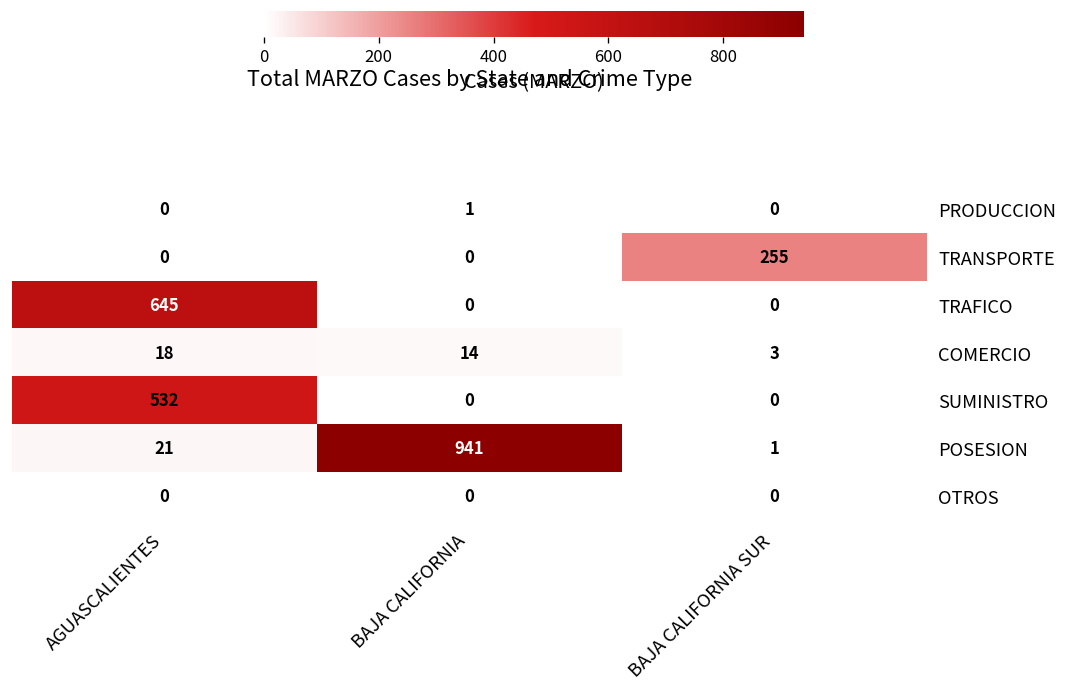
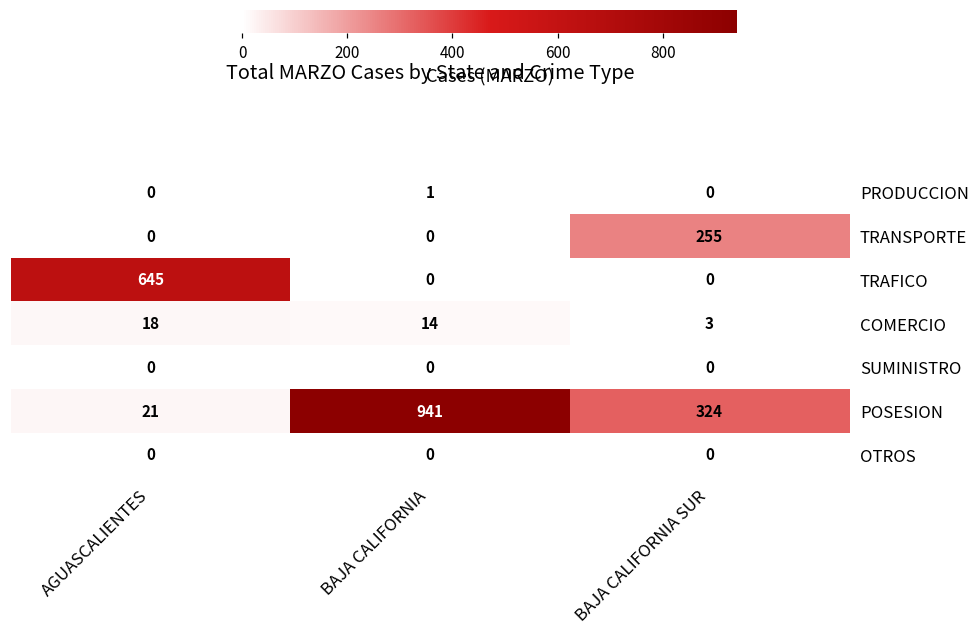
  {
    "PRODUCCION": {
      "AGUASCALIENTES": 0,
      "BAJA CALIFORNIA": 1,
      "BAJA CALIFORNIA SUR": 0
    },
    "TRANSPORTE": {
      "AGUASCALIENTES": 0,
      "BAJA CALIFORNIA": 0,
      "BAJA CALIFORNIA SUR": 255
    },
    "TRAFICO": {
      "AGUASCALIENTES": 645,
      "BAJA CALIFORNIA": 0,
      "BAJA CALIFORNIA SUR": 0
    },
    "COMERCIO": {
      "AGUASCALIENTES": 18,
      "BAJA CALIFORNIA": 14,
      "BAJA CALIFORNIA SUR": 3
    },
    "SUMINISTRO": {
-     "AGUASCALIENTES": 532,
+     "AGUASCALIENTES": 0,
      "BAJA CALIFORNIA": 0,
      "BAJA CALIFORNIA SUR": 0
    },
    "POSESION": {
      "AGUASCALIENTES": 21,
      "BAJA CALIFORNIA": 941,
-     "BAJA CALIFORNIA SUR": 1
+     "BAJA CALIFORNIA SUR": 324
    },
    "OTROS": {
      "AGUASCALIENTES": 0,
      "BAJA CALIFORNIA": 0,
      "BAJA CALIFORNIA SUR": 0
    }
  }
